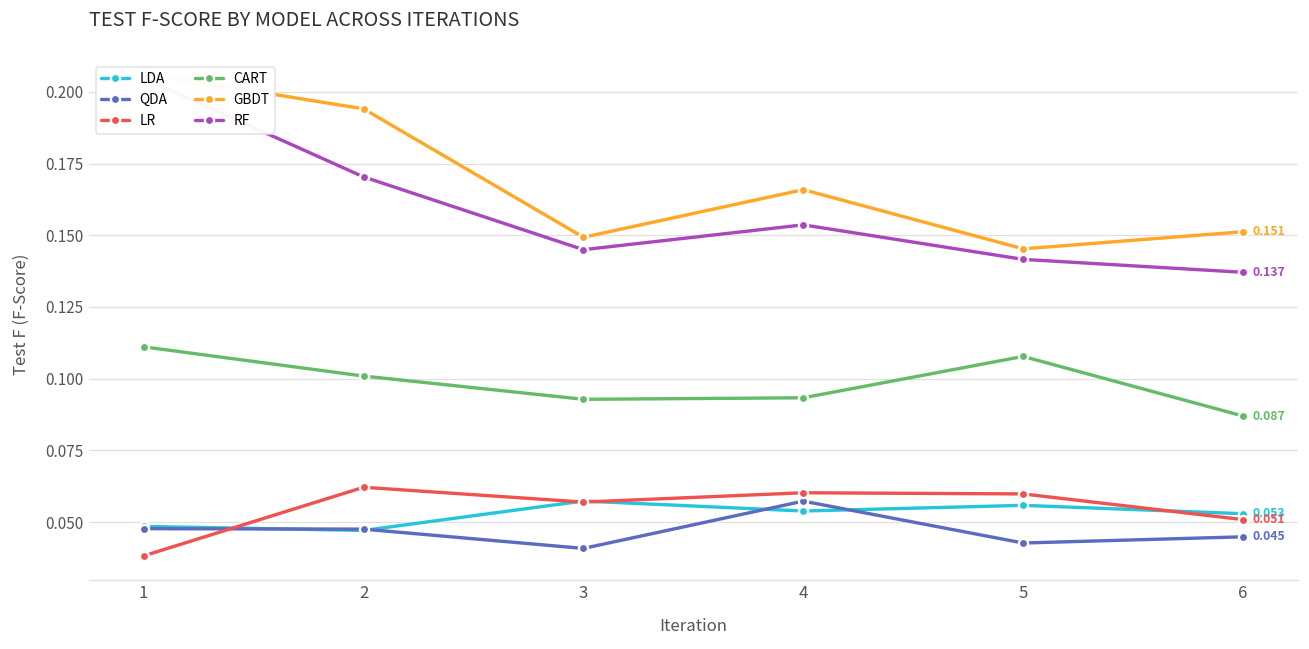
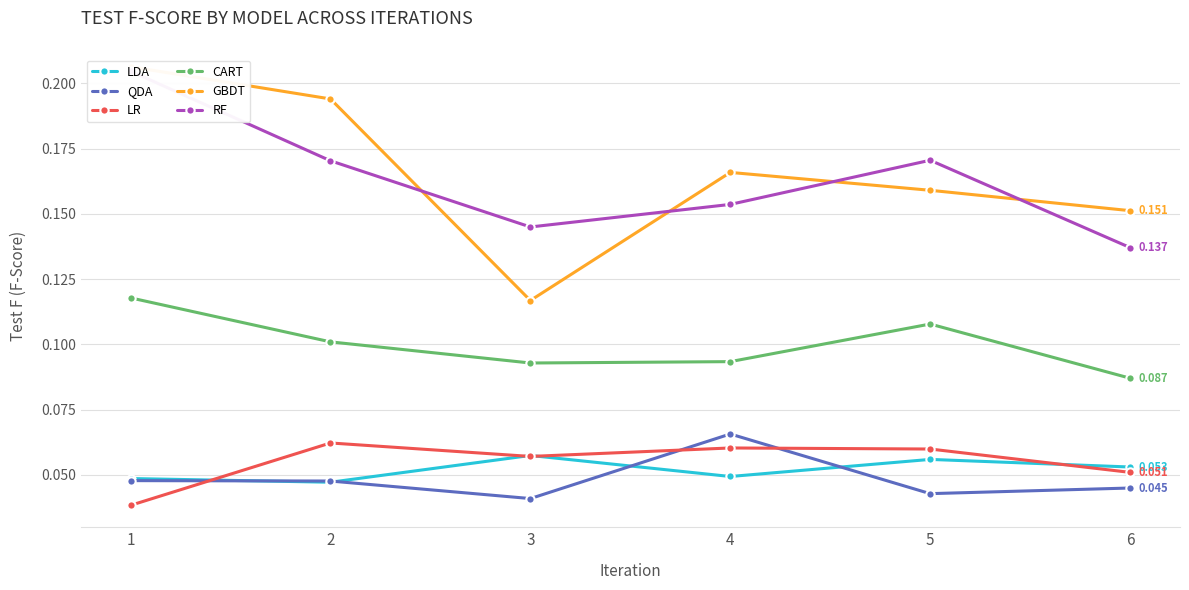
  {
    "LDA": {
-     "4": 0.054,
+     "4": 0.049,
      "5": 0.056
    },
    "QDA": {
      "3": 0.041,
-     "4": 0.057,
+     "4": 0.066,
      "5": 0.043
    },
    "LR": {
      "1": 0.038,
      "2": 0.062,
      "4": 0.060,
      "5": 0.060
    },
    "CART": {
-     "1": 0.111,
+     "1": 0.118,
      "2": 0.101,
      "3": 0.093,
      "4": 0.093,
      "5": 0.108
    },
    "GBDT": {
      "2": 0.194,
-     "3": 0.149,
+     "3": 0.117,
      "4": 0.166,
-     "5": 0.145
+     "5": 0.159
    },
    "RF": {
      "2": 0.170,
      "3": 0.145,
      "4": 0.154,
-     "5": 0.142
+     "5": 0.171
    }
  }
